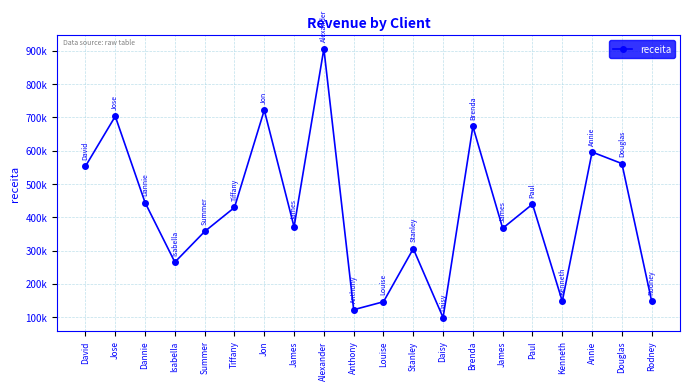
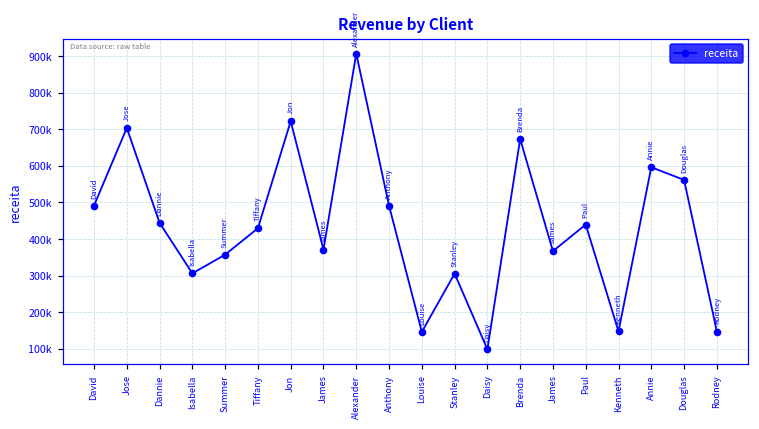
  {
-   "David": 550000,
+   "David": 490000,
    "Jose": 700000,
    "Dannie": 440000,
-   "Isabella": 270000,
+   "Isabella": 310000,
    "Summer": 360000,
    "Tiffany": 430000,
    "Jon": 720000,
    "Alexander": 910000,
-   "Anthony": 120000,
+   "Anthony": 490000,
    "Louise": 150000,
    "Stanley": 310000,
    "Daisy": 100000,
    "Brenda": 670000,
    "Paul": 440000,
    "Kenneth": 150000,
    "Annie": 600000,
    "Douglas": 560000,
    "Rodney": 150000
  }
